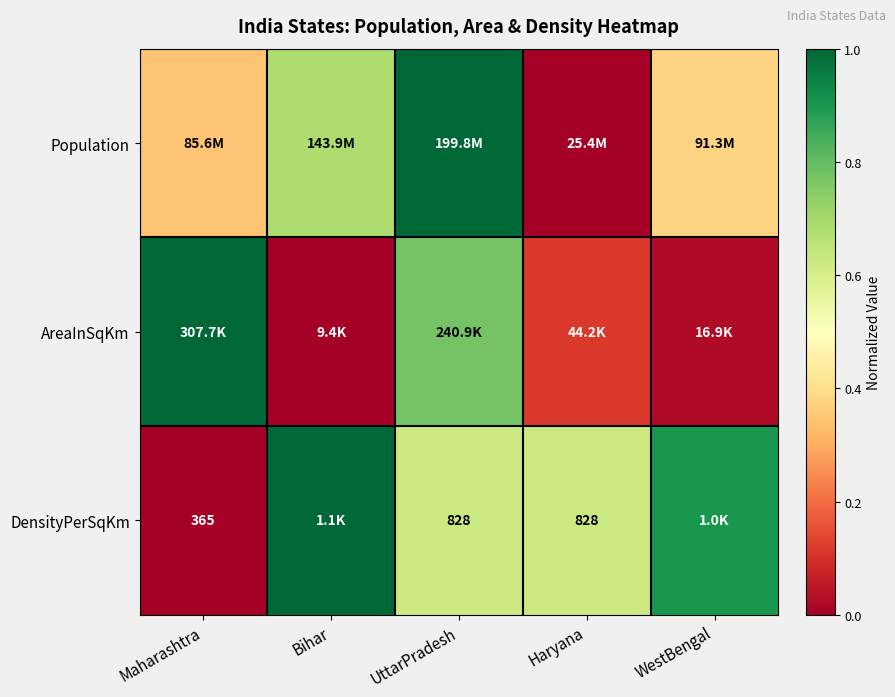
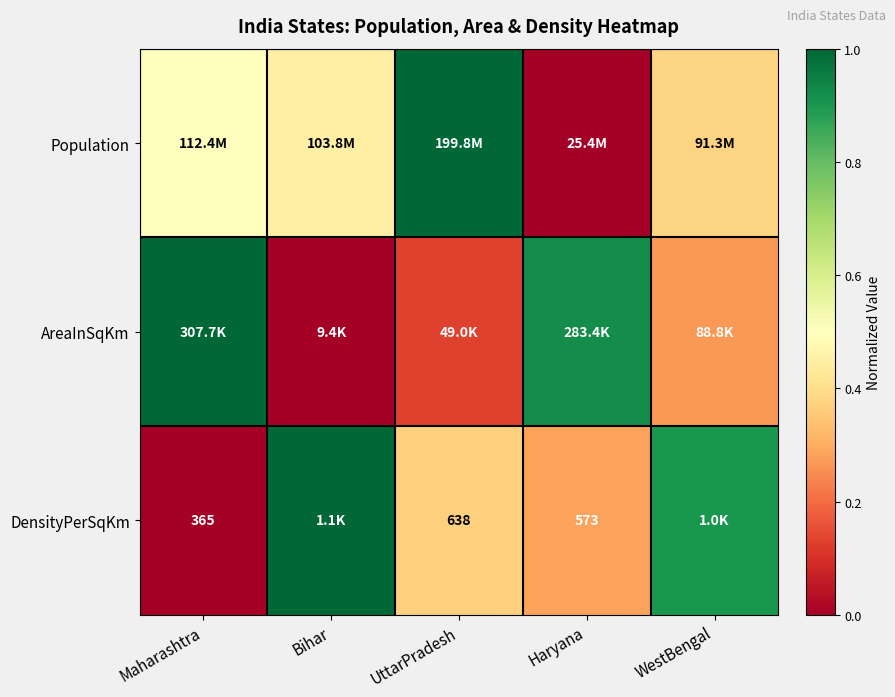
  {
    "Population": {
-     "Maharashtra": "85.6M",
-     "Bihar": "143.9M",
+     "Maharashtra": "112.4M",
+     "Bihar": "103.8M",
      "UttarPradesh": "199.8M",
      "Haryana": "25.4M",
      "WestBengal": "91.3M"
    },
    "AreaInSqKm": {
      "Maharashtra": "307.7K",
      "Bihar": "9.4K",
-     "UttarPradesh": "240.9K",
-     "Haryana": "44.2K",
-     "WestBengal": "16.9K"
+     "UttarPradesh": "49.0K",
+     "Haryana": "283.4K",
+     "WestBengal": "88.8K"
    },
    "DensityPerSqKm": {
      "Maharashtra": "365",
      "Bihar": "1.1K",
-     "UttarPradesh": "828",
-     "Haryana": "828",
+     "UttarPradesh": "638",
+     "Haryana": "573",
      "WestBengal": "1.0K"
    }
  }
